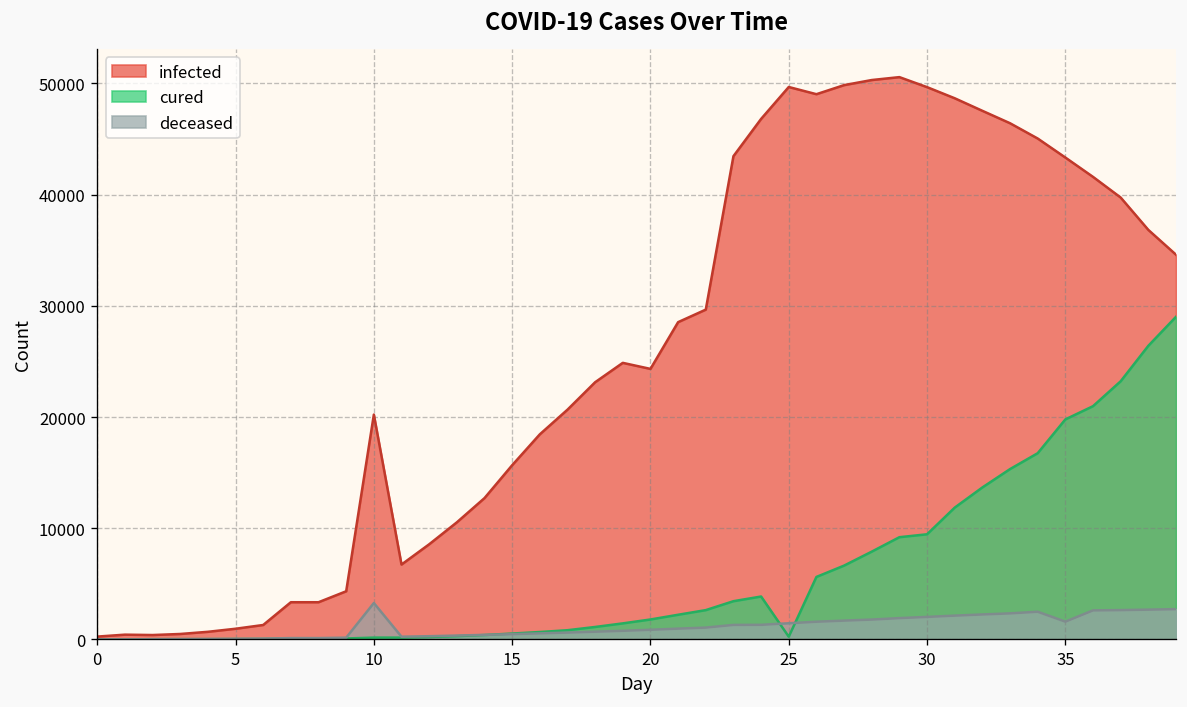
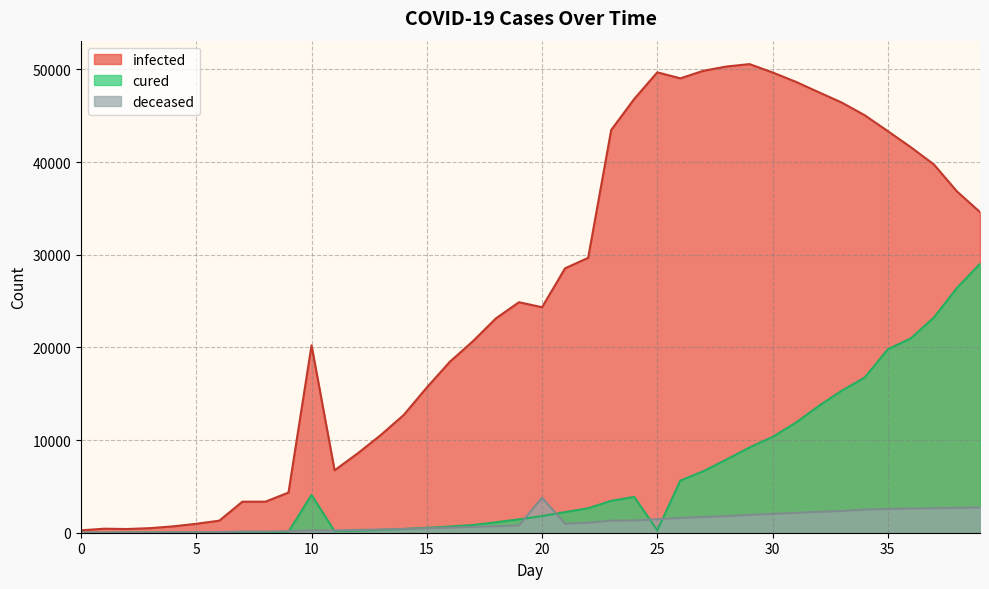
  {
    "infected": {
      "5": 1000,
      "10": 20000,
      "15": 16000,
      "20": 24000,
      "25": 50000,
      "30": 50000,
      "35": 43000
    },
    "cured": {
-     "10": 0,
+     "10": 4000,
      "20": 2000,
      "25": 0,
-     "30": 9000,
+     "30": 10000,
      "35": 20000
    },
    "deceased": {
-     "10": 3000,
-     "20": 1000,
+     "10": 0,
+     "20": 4000,
      "25": 1000,
      "30": 2000,
-     "35": 2000
+     "35": 3000
    }
  }
